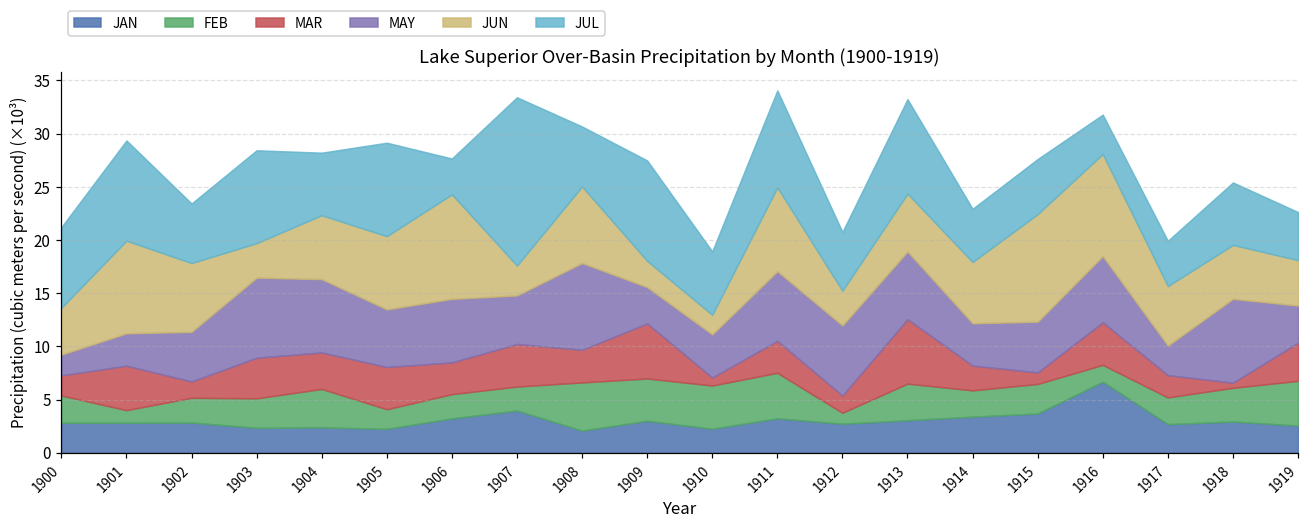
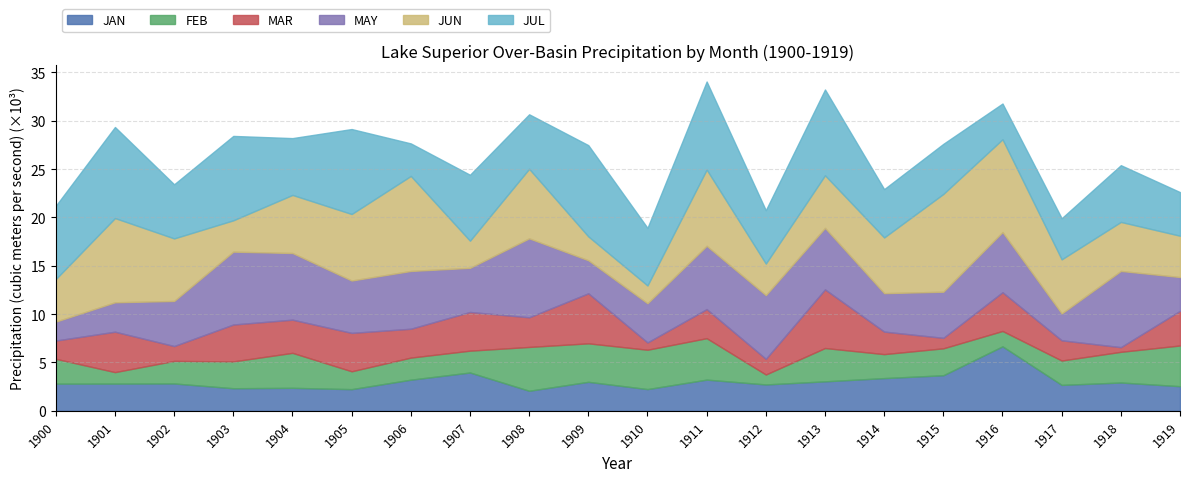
  {
    "FEB": {
      "1900": 3,
      "1901": 1,
      "1902": 2,
      "1903": 3,
      "1904": 4,
      "1905": 2,
      "1906": 2,
      "1907": 2,
      "1908": 5,
      "1909": 4,
      "1910": 4,
      "1911": 4,
      "1912": 1,
      "1913": 3,
      "1914": 2,
      "1915": 3,
      "1916": 2,
      "1917": 3,
      "1918": 3,
      "1919": 4
    },
    "MAR": {
      "1900": 2,
      "1901": 4,
      "1902": 2,
      "1903": 4,
      "1904": 3,
      "1905": 4,
      "1906": 3,
      "1907": 4,
      "1908": 3,
      "1909": 5,
      "1910": 1,
      "1911": 3,
      "1912": 2,
      "1913": 6,
      "1914": 2,
      "1915": 1,
      "1916": 4,
      "1917": 2,
      "1918": 0,
      "1919": 4
    },
    "JUN": {
      "1900": 4,
      "1901": 9,
      "1902": 6,
      "1903": 3,
      "1904": 6,
      "1905": 7,
      "1906": 10,
      "1907": 3,
      "1908": 7,
      "1909": 2,
      "1910": 2,
      "1911": 8,
      "1912": 3,
      "1913": 5,
      "1914": 6,
      "1915": 10,
      "1916": 10,
      "1917": 6,
      "1918": 5,
      "1919": 4
    },
    "JUL": {
      "1900": 8,
      "1901": 9,
      "1902": 6,
      "1903": 9,
      "1904": 6,
      "1905": 9,
      "1906": 3,
-     "1907": 16,
+     "1907": 7,
      "1908": 6,
      "1909": 9,
      "1910": 6,
      "1911": 9,
      "1912": 6,
      "1913": 9,
      "1914": 5,
      "1915": 5,
      "1916": 4,
      "1917": 4,
      "1918": 6,
      "1919": 5
    }
  }
